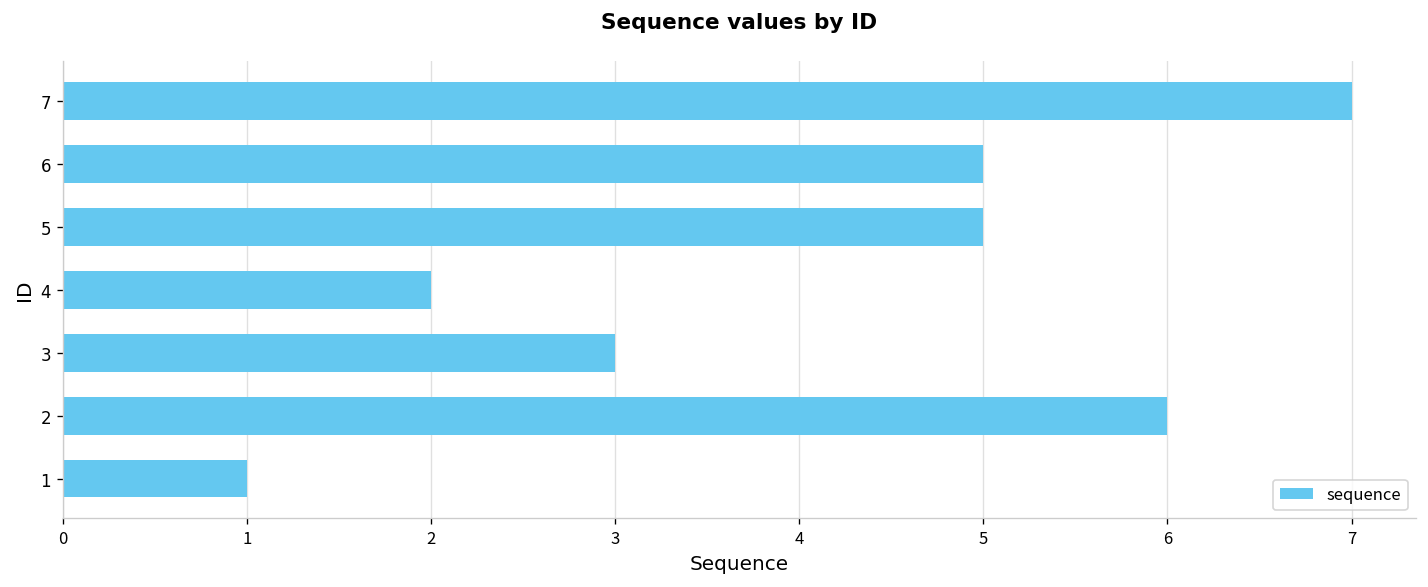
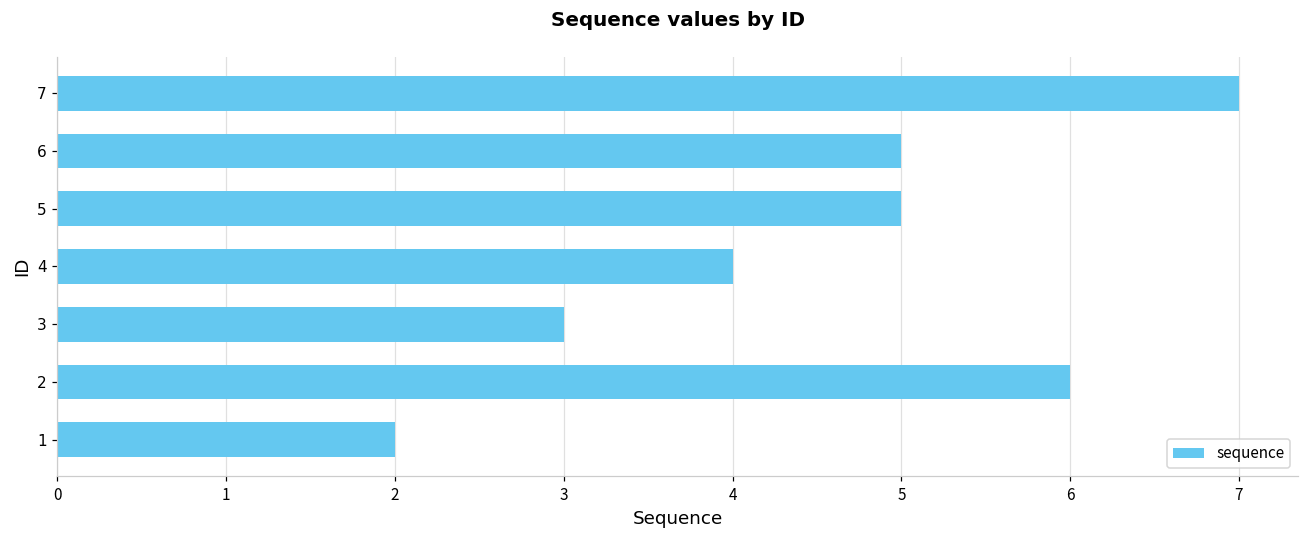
  {
    "7": 7,
    "6": 5,
    "5": 5,
-   "4": 2,
+   "4": 4,
    "3": 3,
    "2": 6,
-   "1": 1
+   "1": 2
  }
